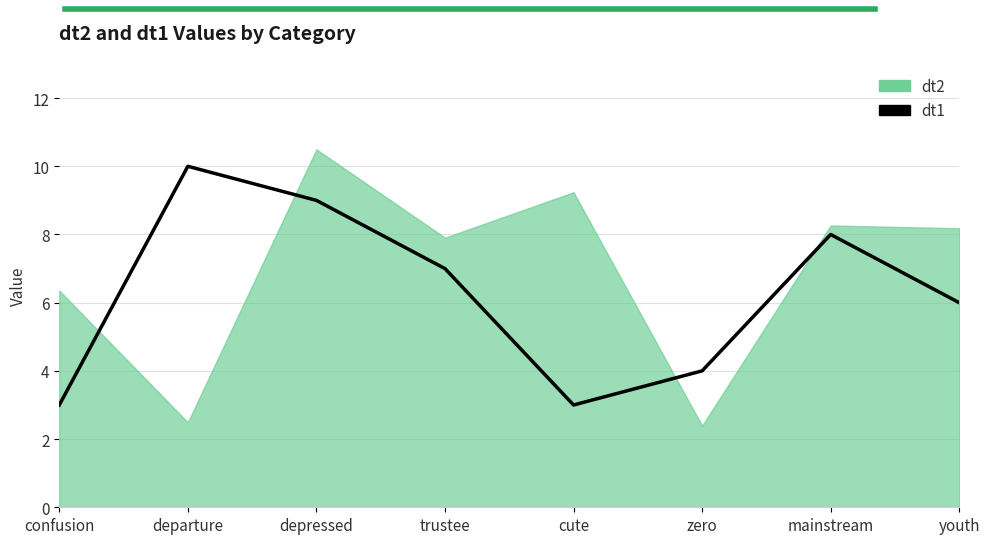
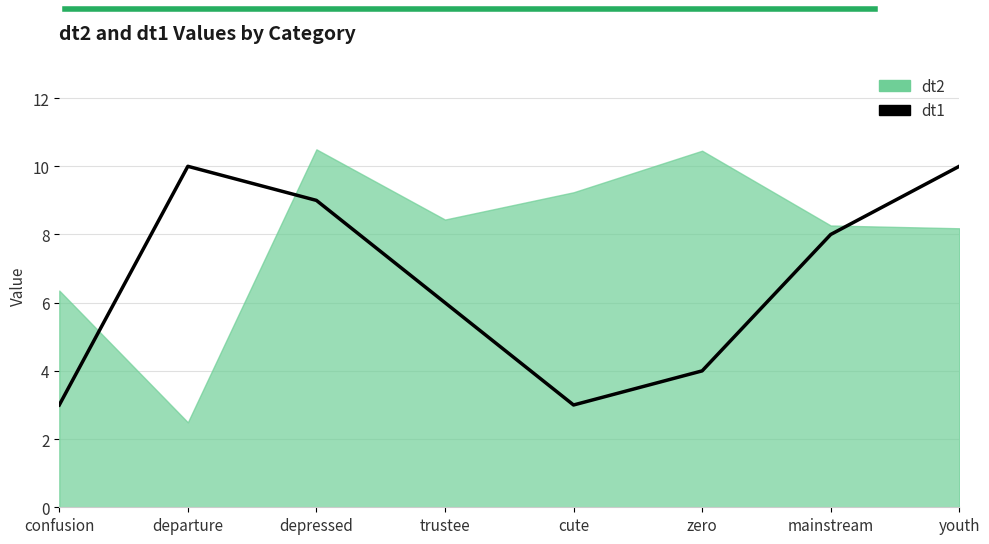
  {
    "dt1": {
      "confusion": 3,
      "departure": 10,
      "depressed": 9,
-     "trustee": 7,
+     "trustee": 6,
      "cute": 3,
      "zero": 4,
      "mainstream": 8,
-     "youth": 6
+     "youth": 10
    },
    "dt2": {
      "confusion": 6.4,
      "departure": 2.5,
      "depressed": 10.5,
-     "trustee": 7.9,
+     "trustee": 8.4,
      "cute": 9.2,
-     "zero": 2.4,
+     "zero": 10.5,
      "mainstream": 8.3,
      "youth": 8.2
    }
  }
